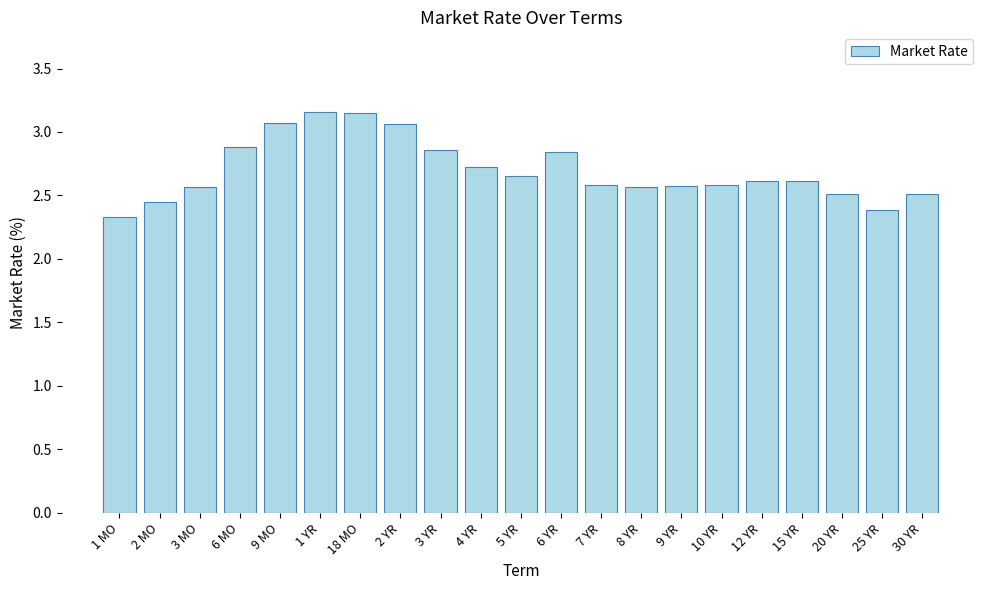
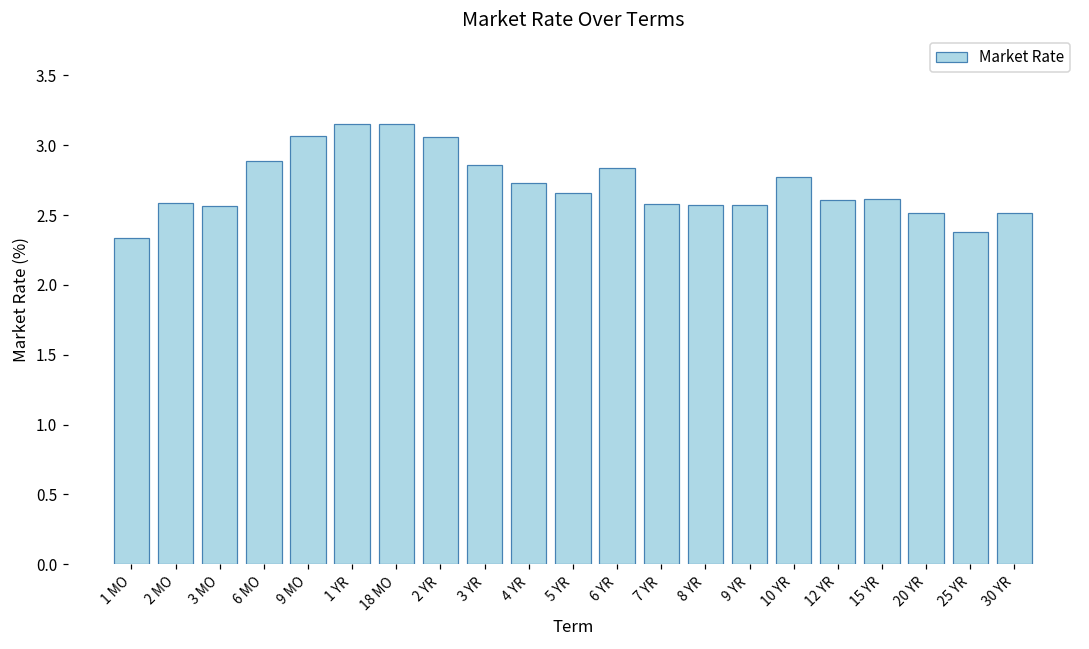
  {
    "1 MO": 2.33,
-   "2 MO": 2.45,
+   "2 MO": 2.59,
    "3 MO": 2.57,
    "6 MO": 2.88,
    "9 MO": 3.07,
    "1 YR": 3.15,
    "18 MO": 3.15,
    "2 YR": 3.06,
    "3 YR": 2.86,
    "4 YR": 2.73,
    "5 YR": 2.66,
    "6 YR": 2.84,
    "7 YR": 2.58,
    "8 YR": 2.57,
    "9 YR": 2.57,
-   "10 YR": 2.59,
+   "10 YR": 2.77,
    "12 YR": 2.61,
    "15 YR": 2.61,
    "20 YR": 2.51,
    "25 YR": 2.38,
    "30 YR": 2.51
  }
